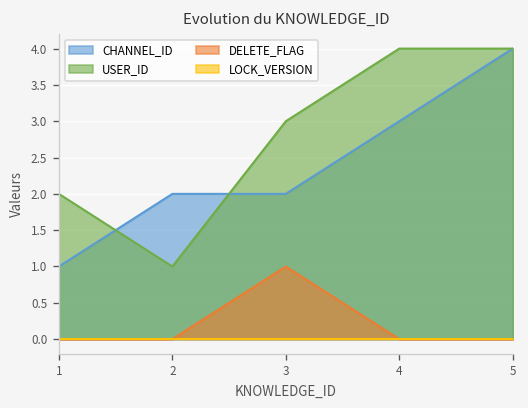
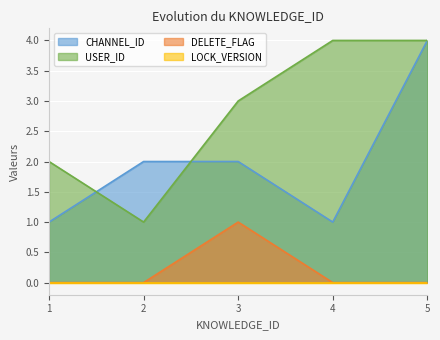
  {
    "CHANNEL_ID": {
      "1": 1,
      "2": 2,
      "3": 2,
-     "4": 3
+     "4": 1
    },
    "USER_ID": {
      "1": 2,
      "2": 1,
      "3": 3,
      "4": 4
    },
    "DELETE_FLAG": {
      "3": 1
    },
    "LOCK_VERSION": {
      "3": 0
    }
  }
